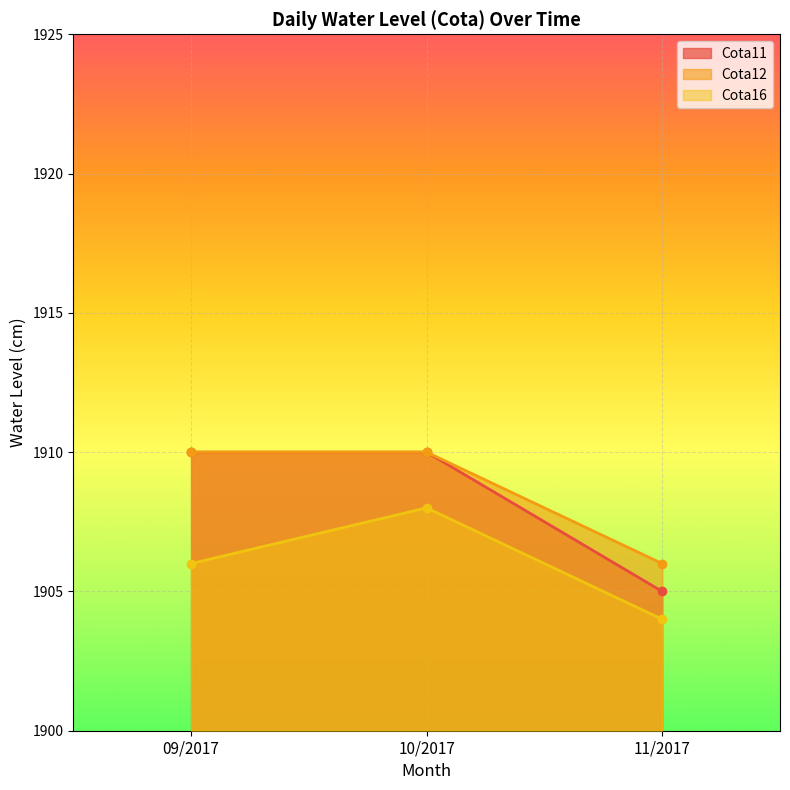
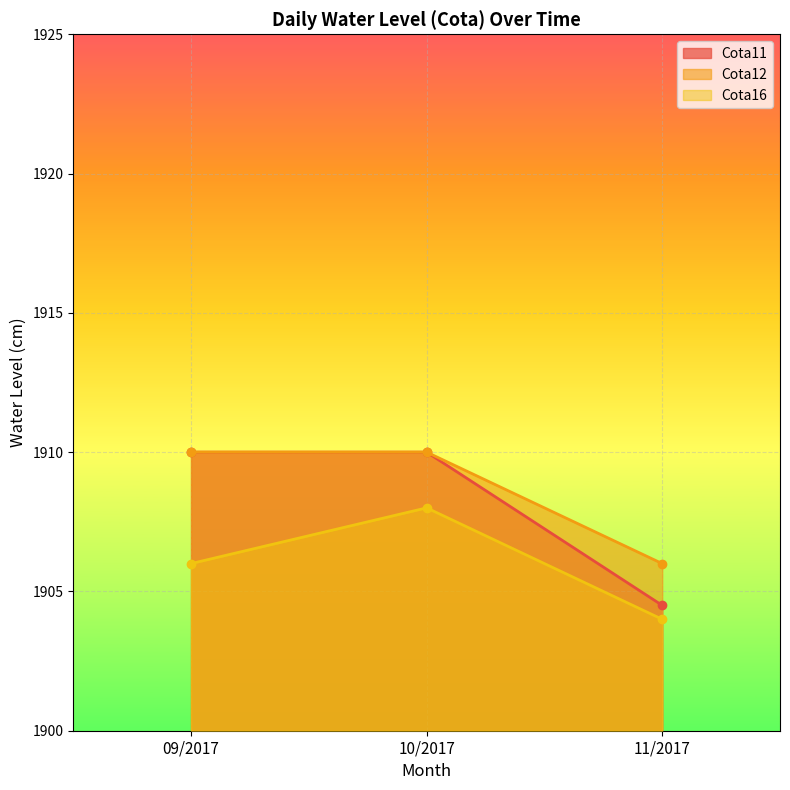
  {
    "Cota11": {
-     "11/2017": 1905.0
+     "11/2017": 1904.5
    }
  }
